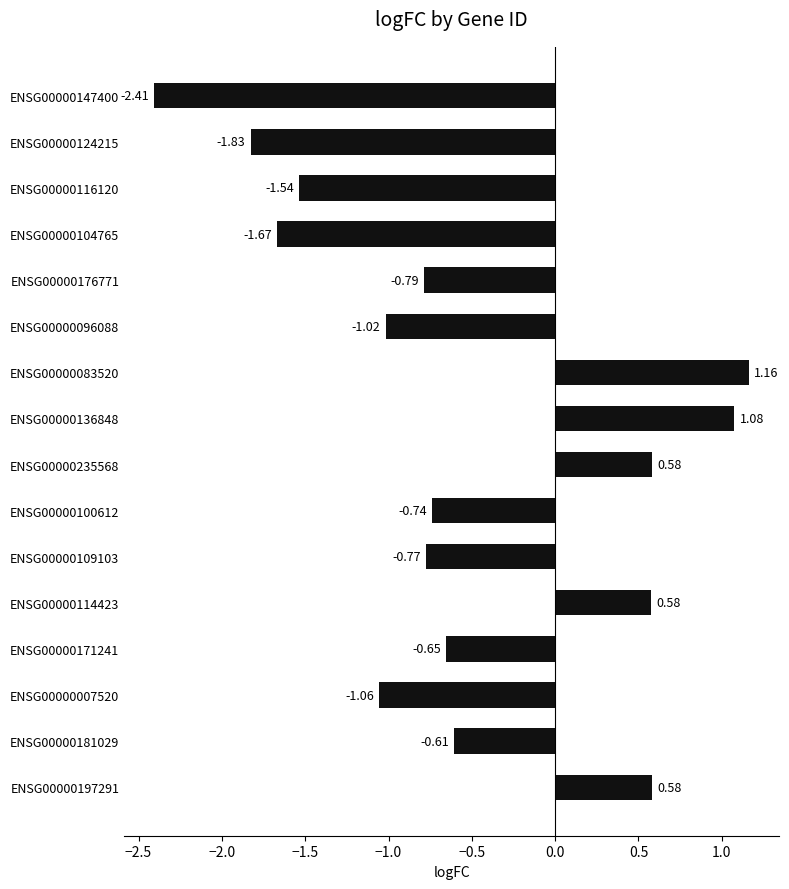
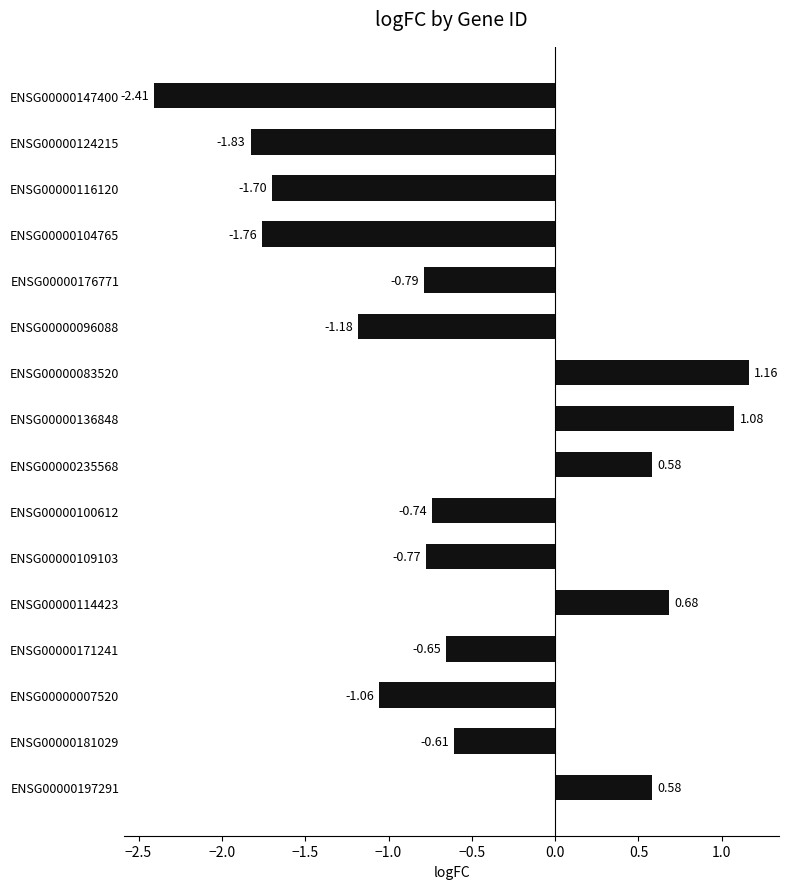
  {
    "ENSG00000147400": -2.41,
    "ENSG00000124215": -1.83,
-   "ENSG00000116120": -1.54,
-   "ENSG00000104765": -1.67,
+   "ENSG00000116120": -1.70,
+   "ENSG00000104765": -1.76,
    "ENSG00000176771": -0.79,
-   "ENSG00000096088": -1.02,
+   "ENSG00000096088": -1.18,
    "ENSG00000083520": 1.16,
    "ENSG00000136848": 1.08,
    "ENSG00000235568": 0.58,
    "ENSG00000100612": -0.74,
    "ENSG00000109103": -0.77,
-   "ENSG00000114423": 0.58,
+   "ENSG00000114423": 0.68,
    "ENSG00000171241": -0.65,
    "ENSG00000007520": -1.06,
    "ENSG00000181029": -0.61,
    "ENSG00000197291": 0.58
  }
